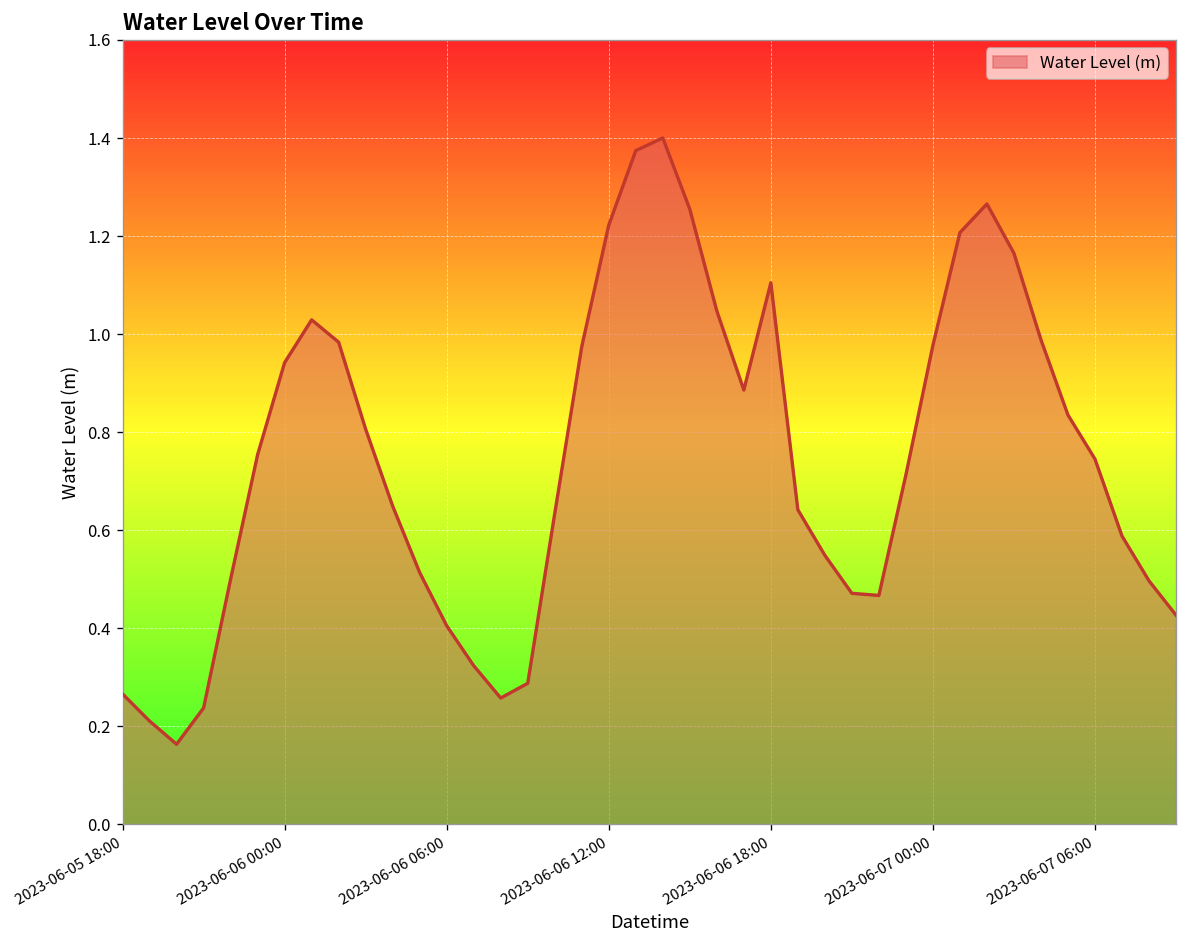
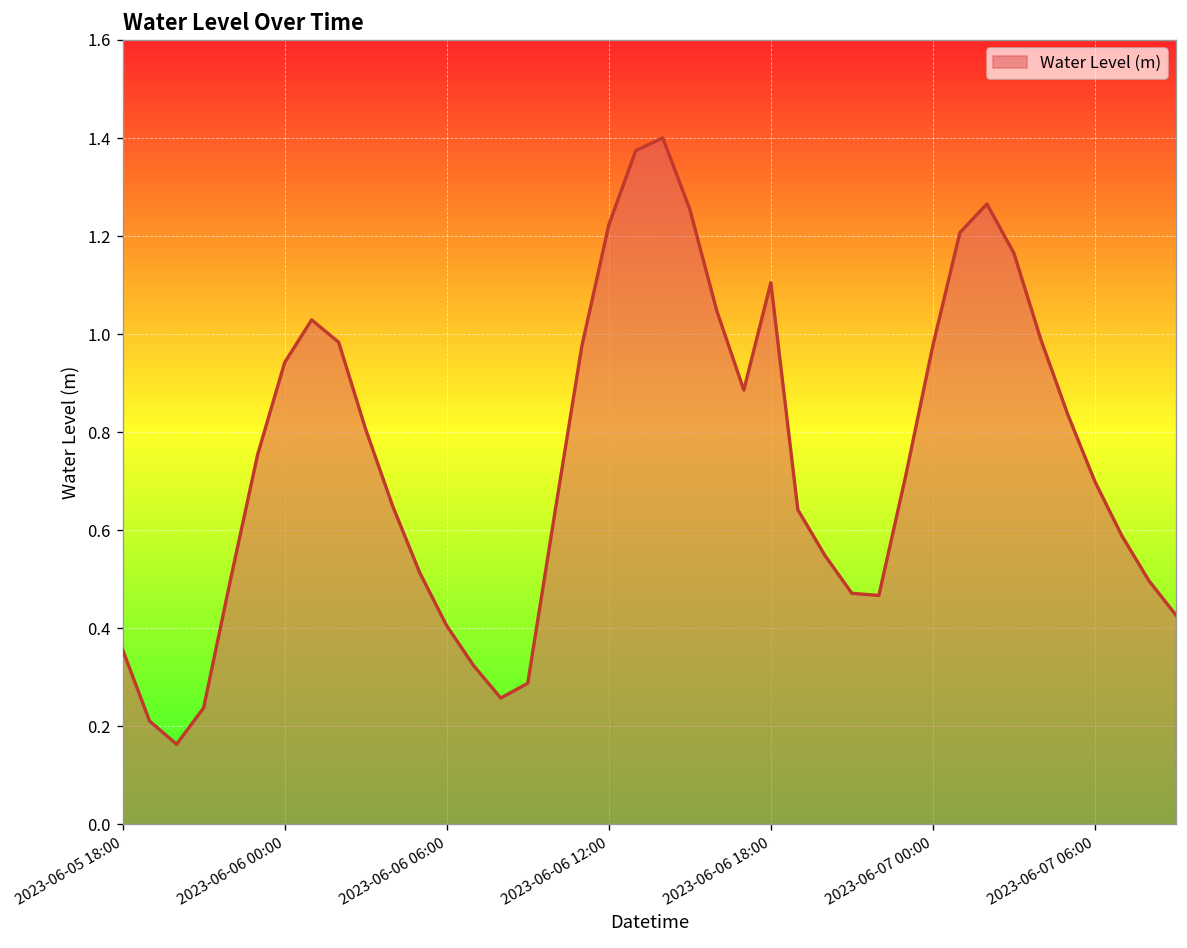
  {
-   "2023-06-05 18:00": 0.27,
+   "2023-06-05 18:00": 0.36,
    "2023-06-06 00:00": 0.94,
    "2023-06-06 06:00": 0.41,
    "2023-06-06 12:00": 1.22,
    "2023-06-06 18:00": 1.10,
    "2023-06-07 00:00": 0.98,
-   "2023-06-07 06:00": 0.75
+   "2023-06-07 06:00": 0.70
  }
